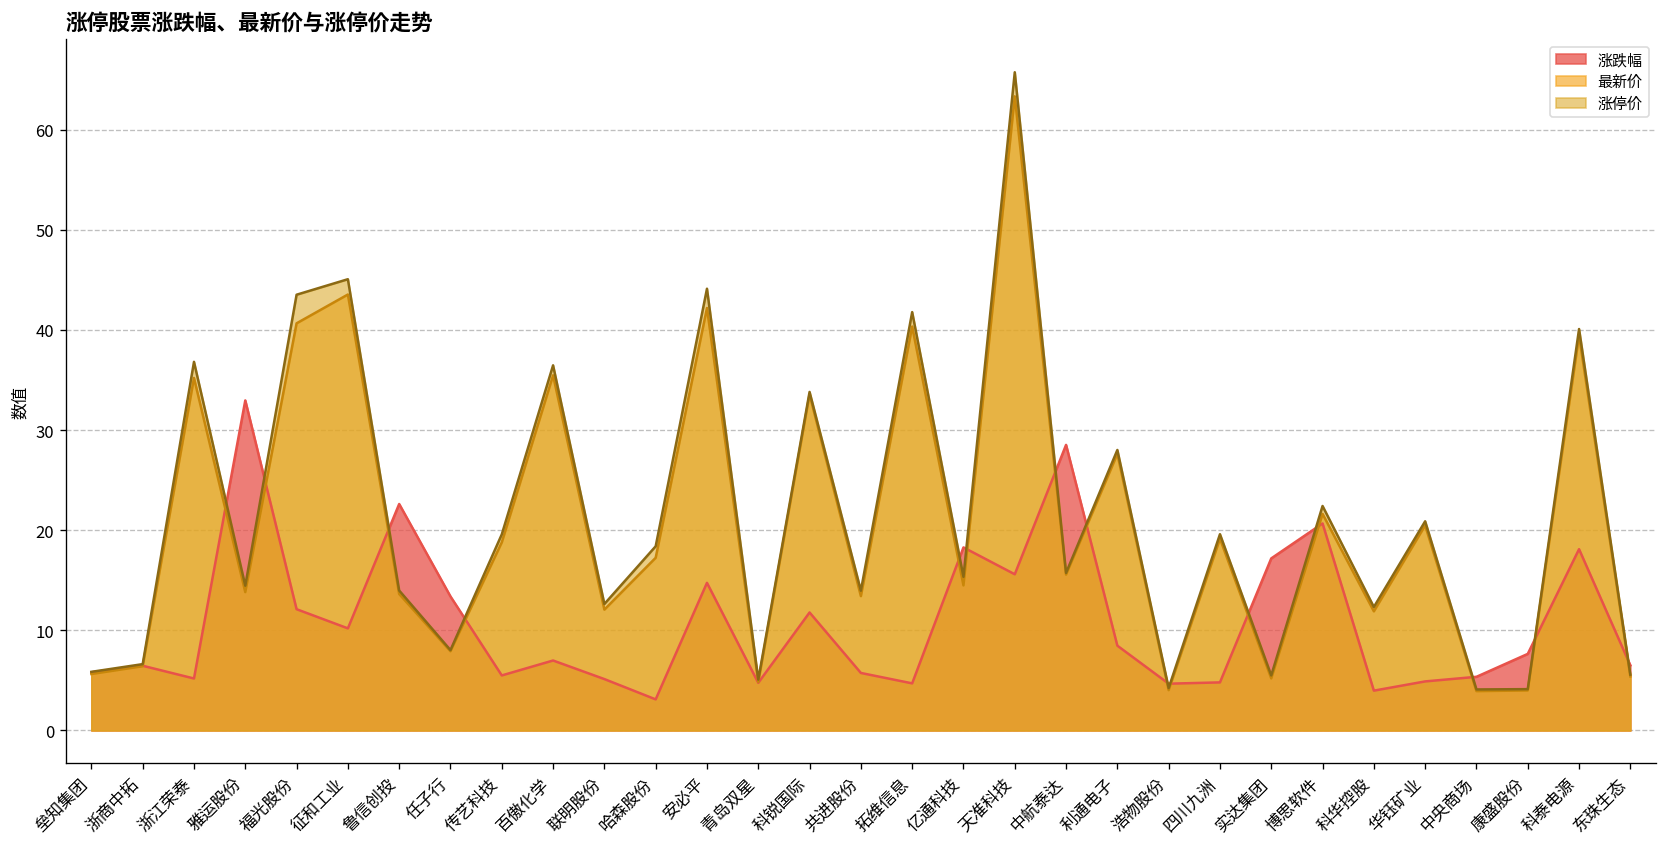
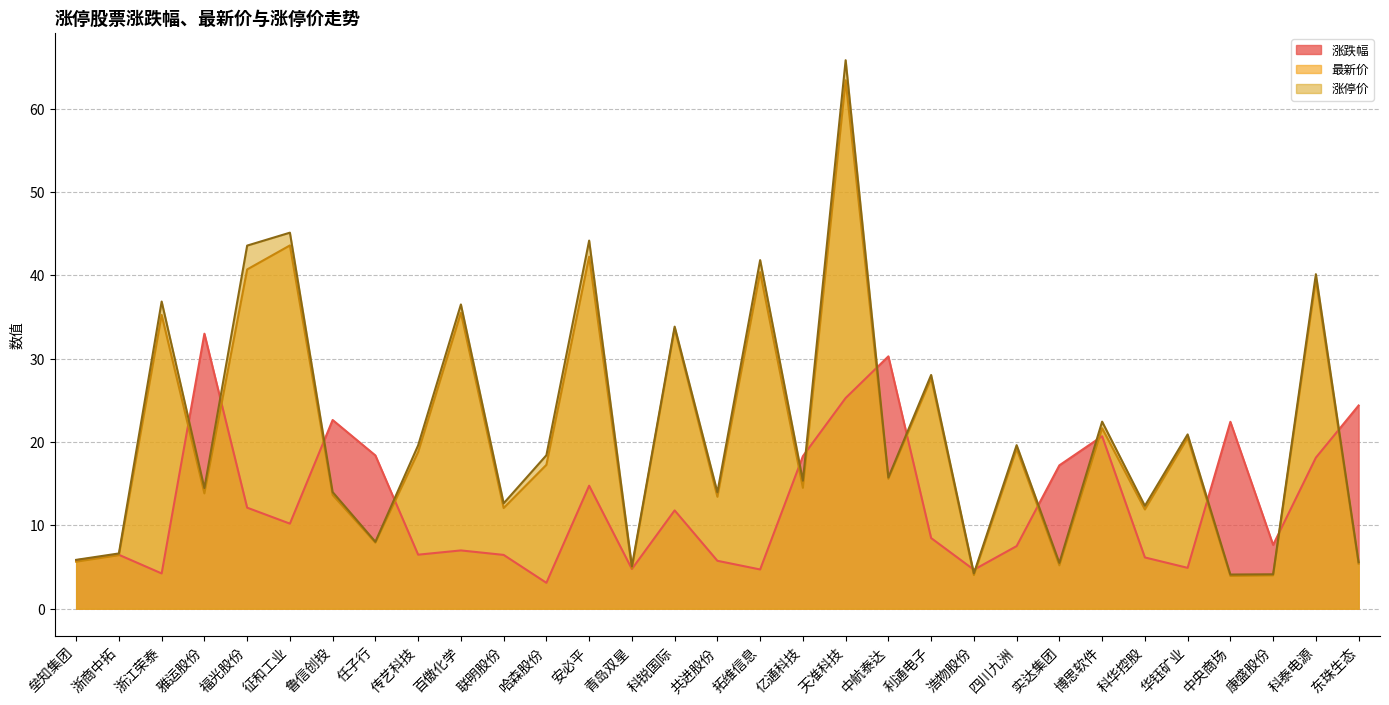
  {
    "涨跌幅": {
-     "浙江荣泰": 5,
+     "浙江荣泰": 4,
      "雅运股份": 33,
      "福光股份": 12,
      "征和工业": 10,
      "鲁信创投": 23,
-     "任子行": 13,
-     "传艺科技": 5,
+     "任子行": 18,
+     "传艺科技": 6,
      "百傲化学": 7,
-     "联明股份": 5,
+     "联明股份": 6,
      "哈森股份": 3,
      "安必平": 15,
      "科锐国际": 12,
      "共进股份": 6,
      "拓维信息": 5,
      "亿通科技": 18,
-     "天准科技": 16,
-     "中航泰达": 29,
+     "天准科技": 25,
+     "中航泰达": 30,
      "利通电子": 8,
      "浩物股份": 5,
-     "四川九洲": 5,
+     "四川九洲": 8,
      "实达集团": 17,
      "博思软件": 21,
-     "科华控股": 4,
+     "科华控股": 6,
      "华钰矿业": 5,
-     "中央商场": 5,
+     "中央商场": 22,
      "康盛股份": 8,
      "科泰电源": 18,
-     "东珠生态": 7
+     "东珠生态": 24
    }
  }
